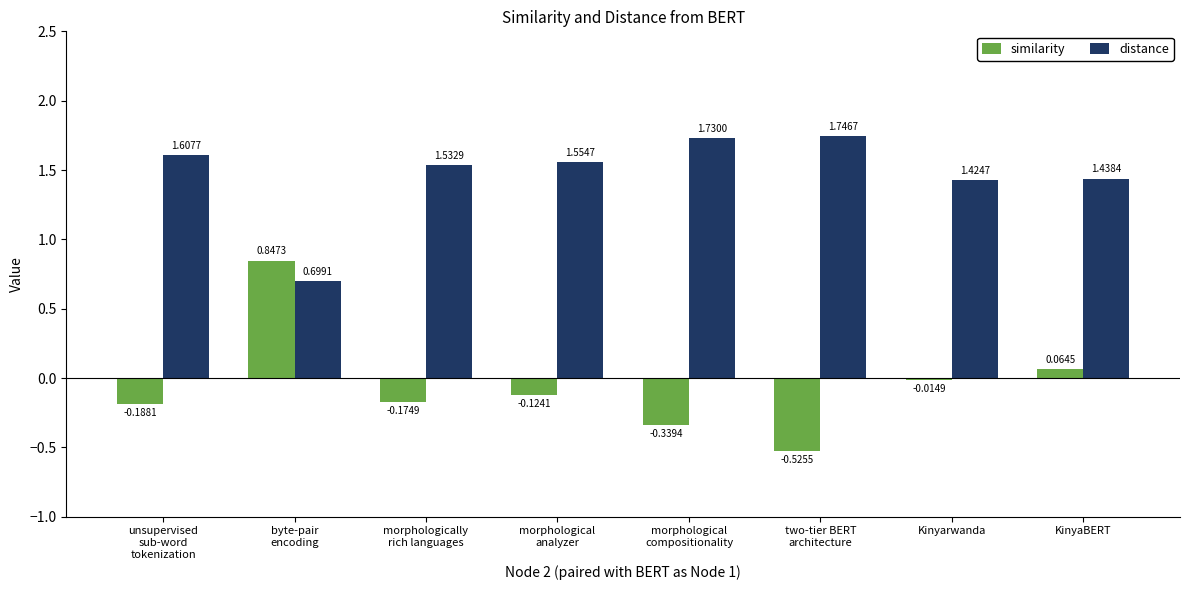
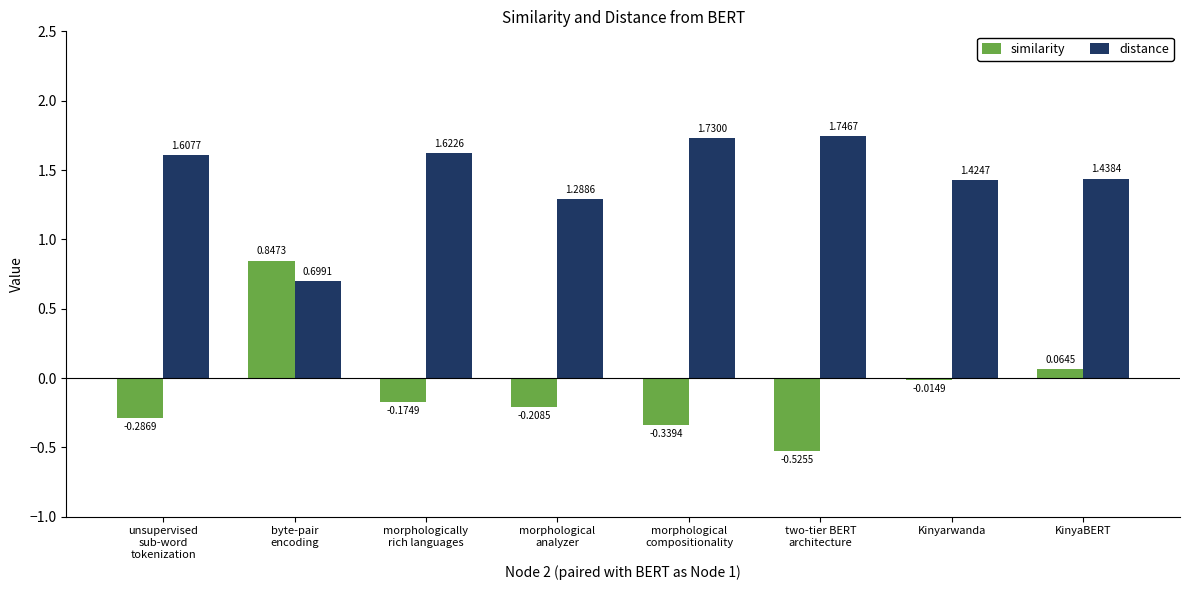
  {
    "similarity": {
-     "unsupervised sub-word tokenization": -0.1881,
+     "unsupervised sub-word tokenization": -0.2869,
      "byte-pair encoding": 0.8473,
      "morphologically rich languages": -0.1749,
-     "morphological analyzer": -0.1241,
+     "morphological analyzer": -0.2085,
      "morphological compositionality": -0.3394,
      "two-tier BERT architecture": -0.5255,
      "Kinyarwanda": -0.0149,
      "KinyaBERT": 0.0645
    },
    "distance": {
      "unsupervised sub-word tokenization": 1.6077,
      "byte-pair encoding": 0.6991,
-     "morphologically rich languages": 1.5329,
-     "morphological analyzer": 1.5547,
+     "morphologically rich languages": 1.6226,
+     "morphological analyzer": 1.2886,
      "morphological compositionality": 1.7300,
      "two-tier BERT architecture": 1.7467,
      "Kinyarwanda": 1.4247,
      "KinyaBERT": 1.4384
    }
  }
